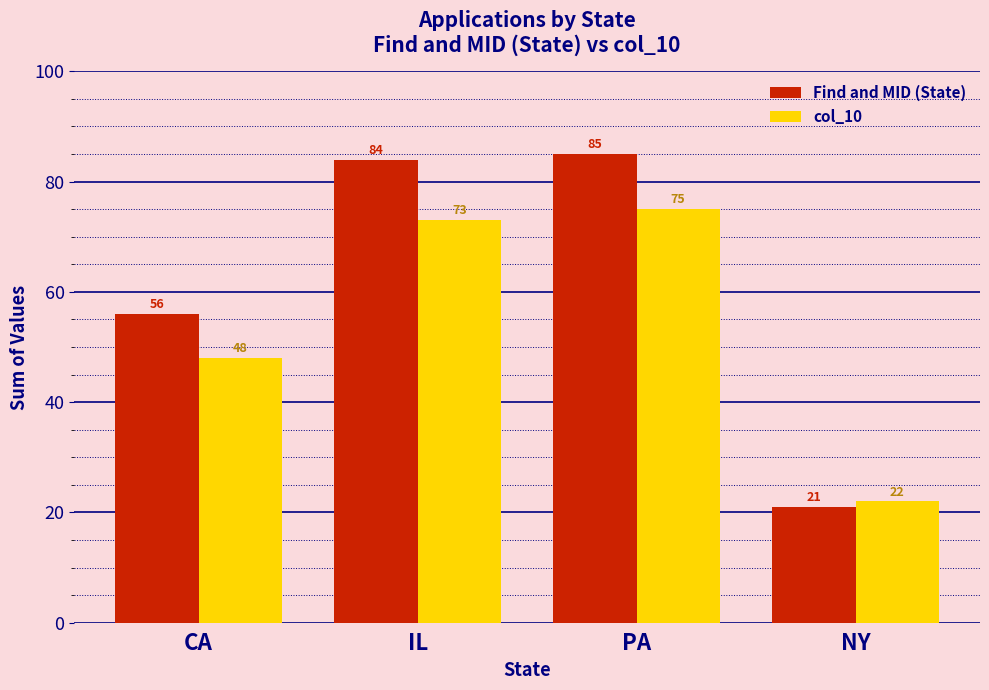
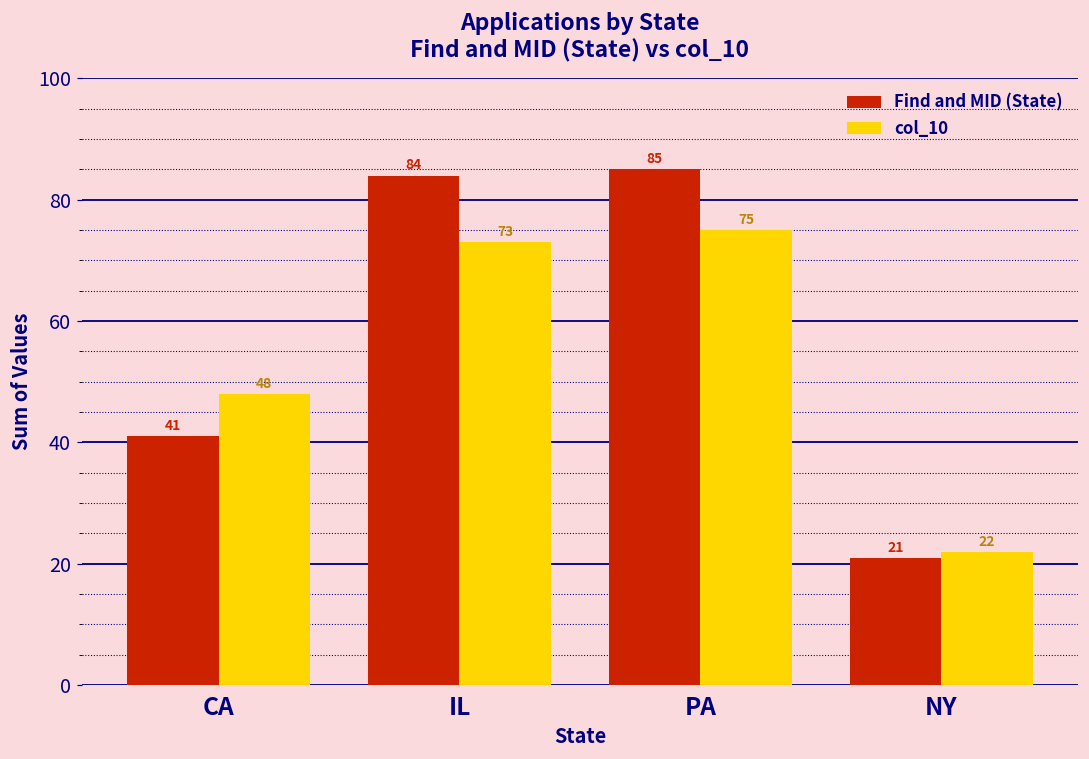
  {
    "Find and MID (State)": {
-     "CA": 56,
+     "CA": 41,
      "IL": 84,
      "PA": 85,
      "NY": 21
    },
    "col_10": {
      "CA": 48,
      "IL": 73,
      "PA": 75,
      "NY": 22
    }
  }
